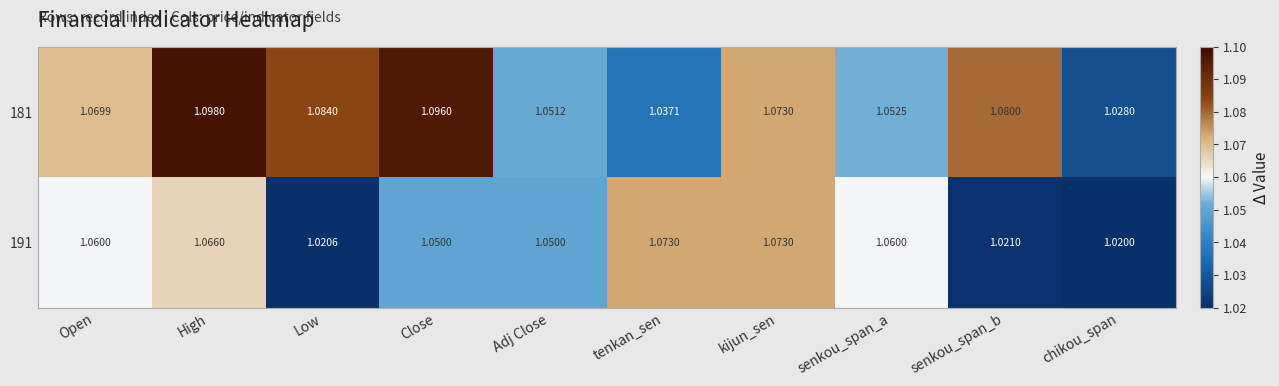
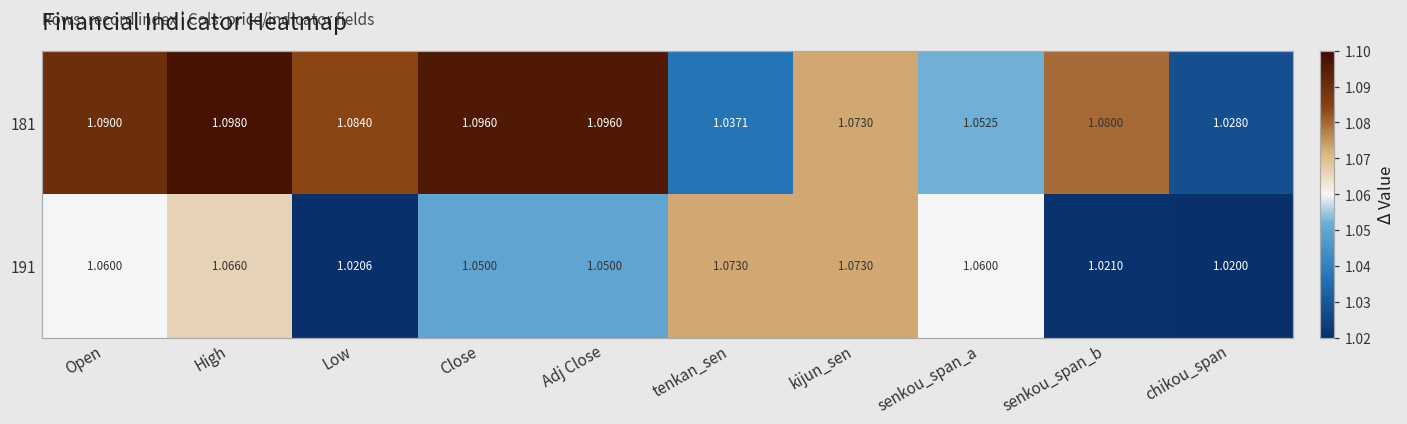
  {
    "181": {
-     "Open": 1.0699,
+     "Open": 1.0900,
      "High": 1.0980,
      "Low": 1.0840,
      "Close": 1.0960,
-     "Adj Close": 1.0512,
+     "Adj Close": 1.0960,
      "tenkan_sen": 1.0371,
      "kijun_sen": 1.0730,
      "senkou_span_a": 1.0525,
      "senkou_span_b": 1.0800,
      "chikou_span": 1.0280
    },
    "191": {
      "Open": 1.0600,
      "High": 1.0660,
      "Low": 1.0206,
      "Close": 1.0500,
      "Adj Close": 1.0500,
      "tenkan_sen": 1.0730,
      "kijun_sen": 1.0730,
      "senkou_span_a": 1.0600,
      "senkou_span_b": 1.0210,
      "chikou_span": 1.0200
    }
  }
